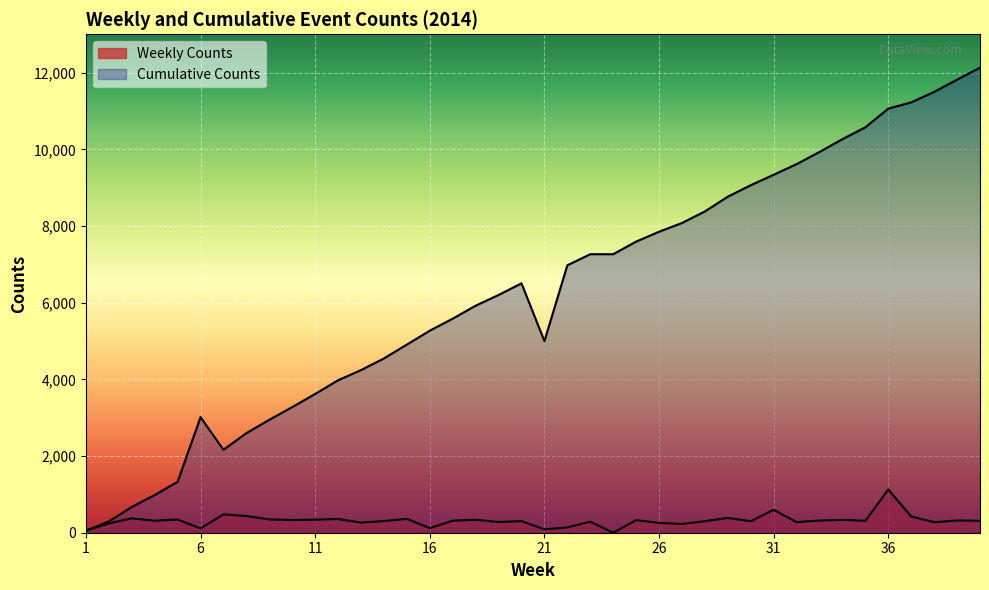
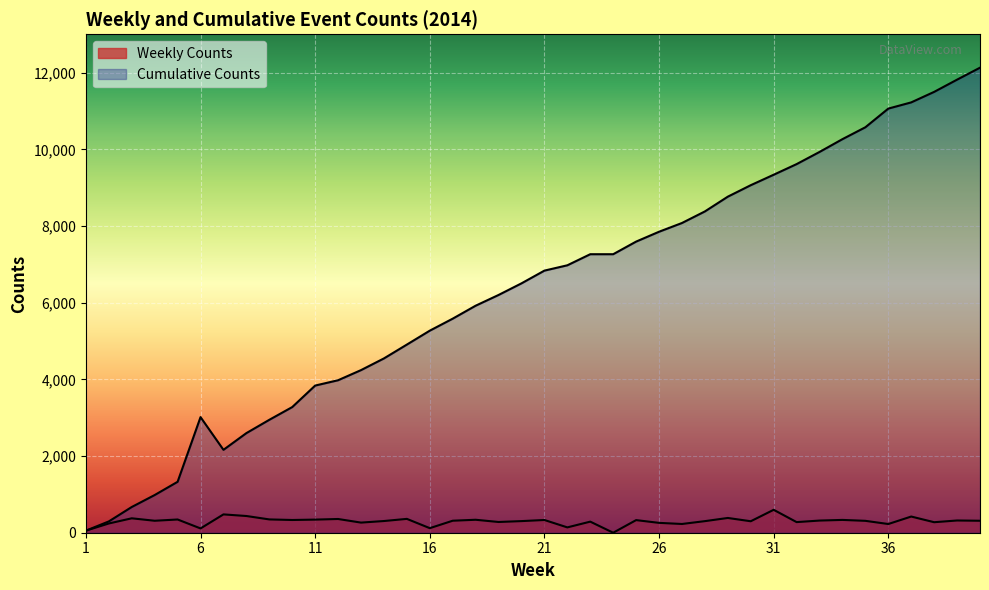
  {
    "Weekly Counts": {
      "6": "100",
      "11": "300",
      "16": "100",
-     "21": "100",
+     "21": "300",
      "26": "300",
      "31": "600",
-     "36": "1,100"
+     "36": "200"
    },
    "Cumulative Counts": {
      "6": "3,000",
-     "11": "3,600",
+     "11": "3,800",
      "16": "5,300",
-     "21": "5,000",
+     "21": "6,800",
      "26": "7,900",
      "31": "9,300",
      "36": "11,100"
    }
  }
